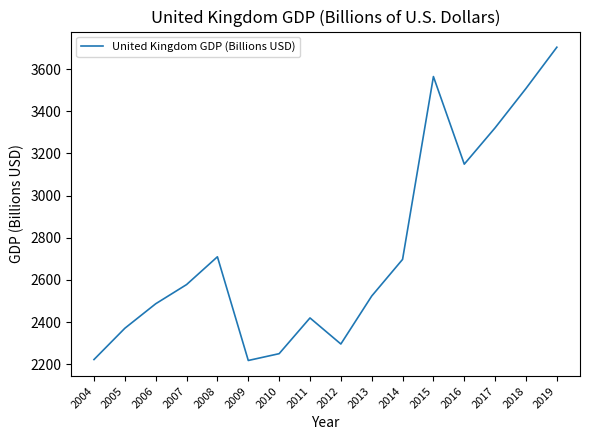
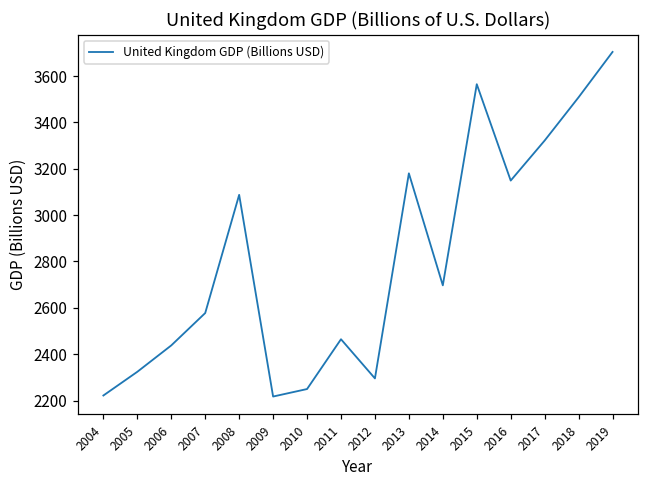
  {
    "2004": 2220,
-   "2005": 2370,
-   "2006": 2490,
+   "2005": 2320,
+   "2006": 2440,
    "2007": 2580,
-   "2008": 2710,
+   "2008": 3090,
    "2009": 2220,
    "2010": 2250,
-   "2011": 2420,
+   "2011": 2460,
    "2012": 2300,
-   "2013": 2520,
+   "2013": 3180,
    "2014": 2700,
    "2015": 3560,
    "2016": 3150,
    "2017": 3320,
    "2018": 3510,
    "2019": 3700
  }
